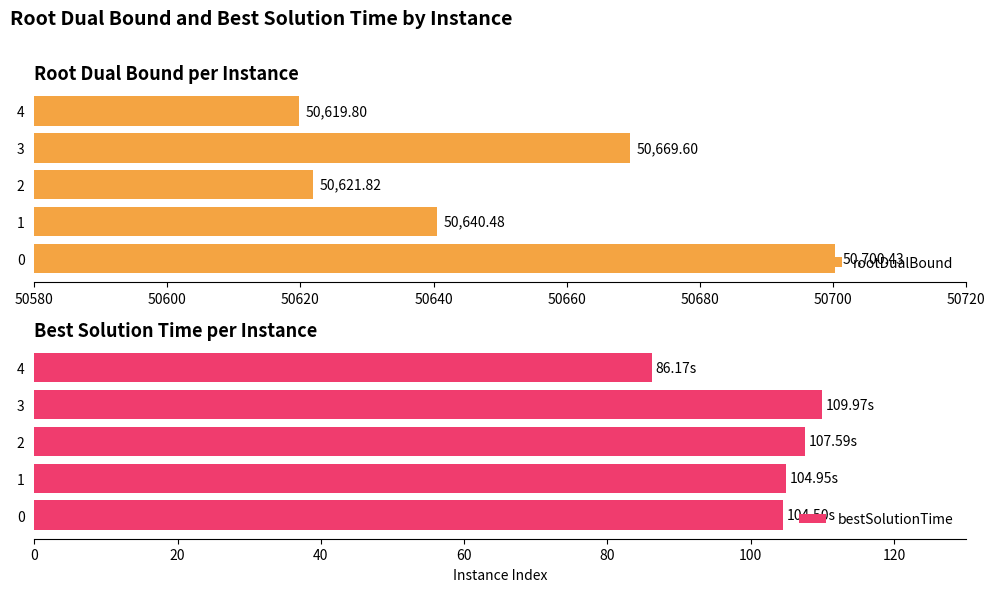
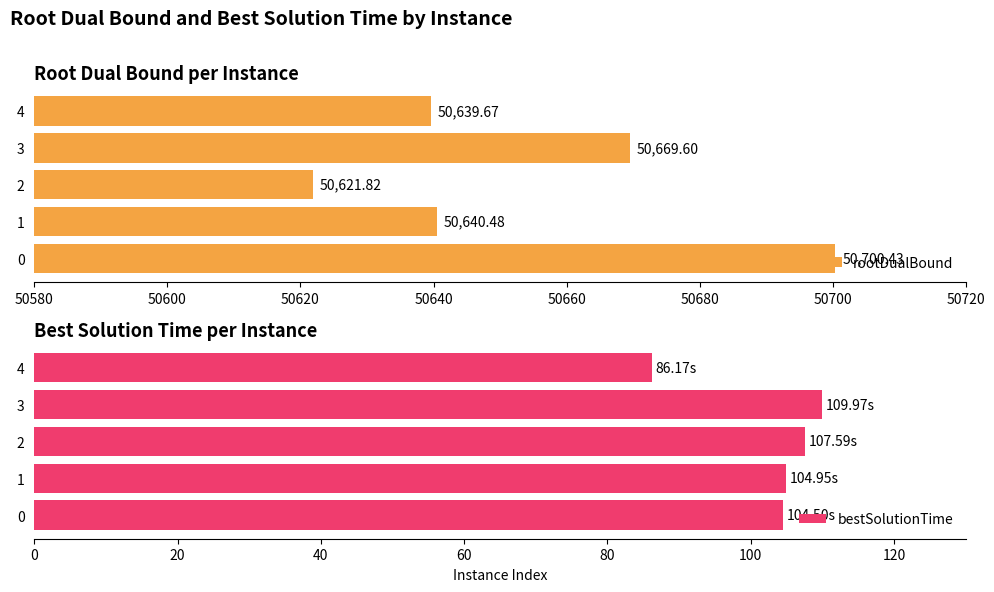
  {
    "Root Dual Bound per Instance": {
-     "4": "50,619.80",
+     "4": "50,639.67",
      "3": "50,669.60",
      "2": "50,621.82",
      "1": "50,640.48",
      "0": "50,700.43"
    },
    "Best Solution Time per Instance": {
      "4": "86.17s",
      "3": "109.97s",
      "2": "107.59s",
      "1": "104.95s",
      "0": "104.50s"
    }
  }
